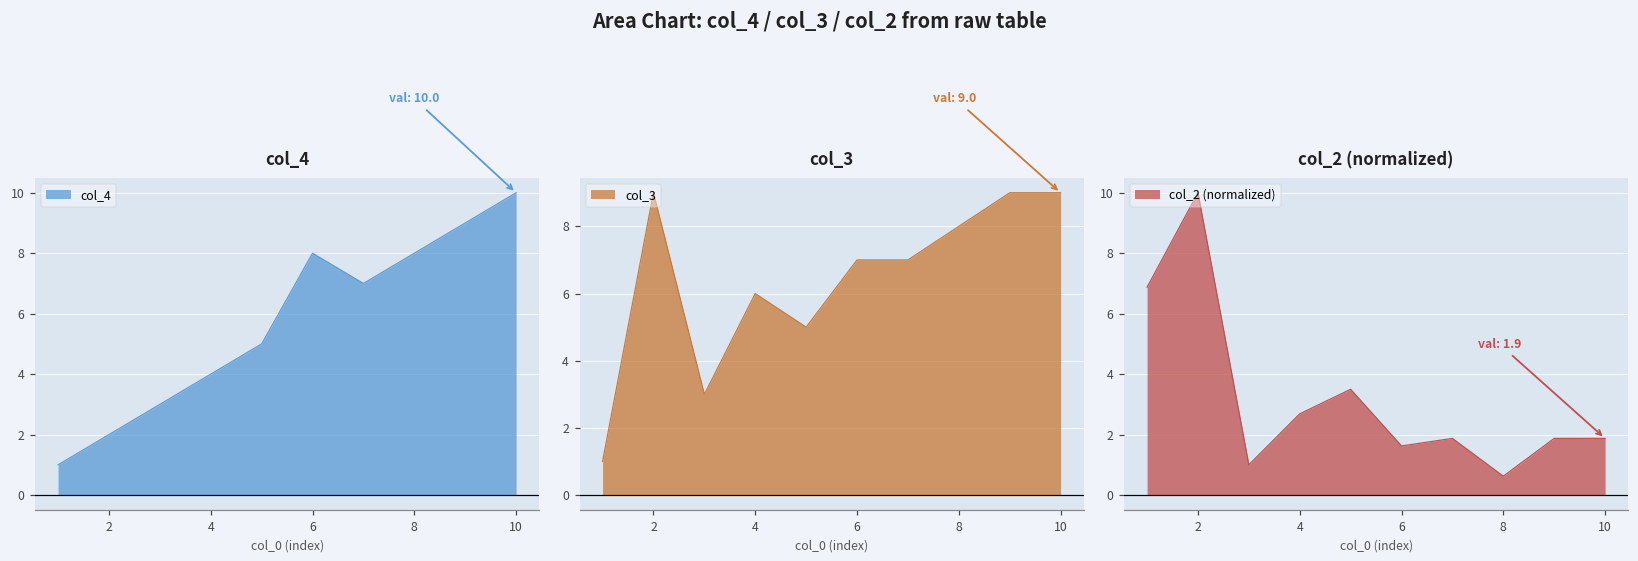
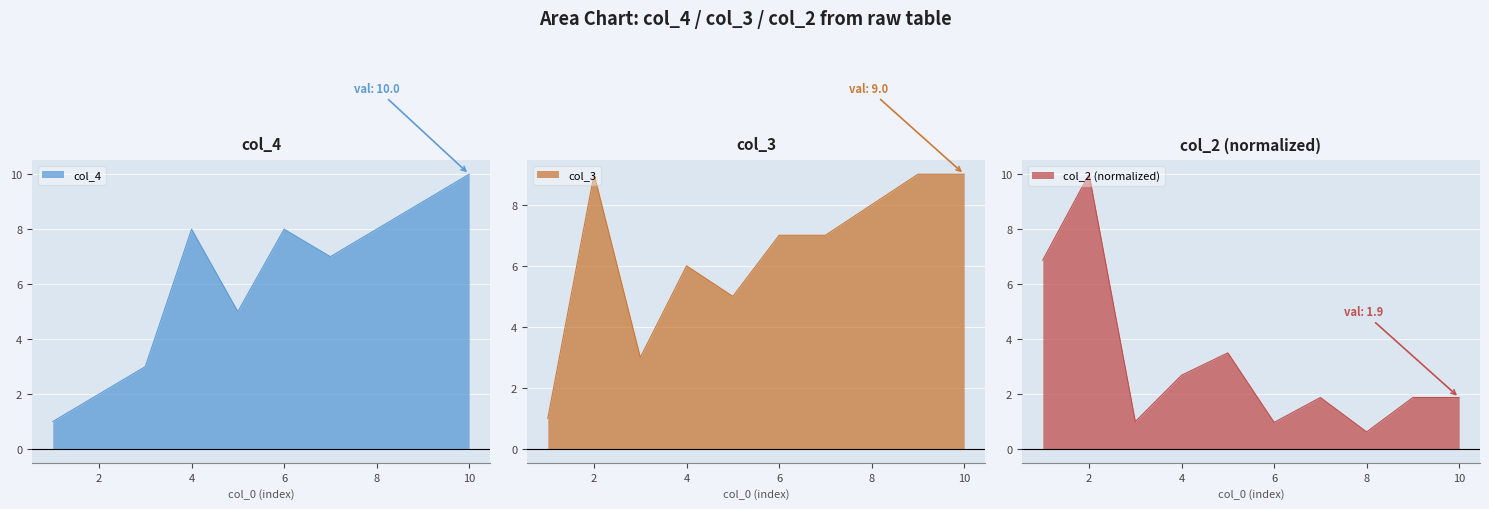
  {
    "col_4": {
      "2": 2,
-     "4": 4,
+     "4": 8,
      "6": 8,
      "8": 8
    },
    "col_3": {
      "4": 6.0,
      "6": 7.0,
      "8": 8.0,
      "10": 9.0
    },
    "col_2 (normalized)": {
      "4": 2.7,
-     "6": 1.6,
+     "6": 1.0,
      "8": 0.6,
      "10": 1.9
    }
  }
